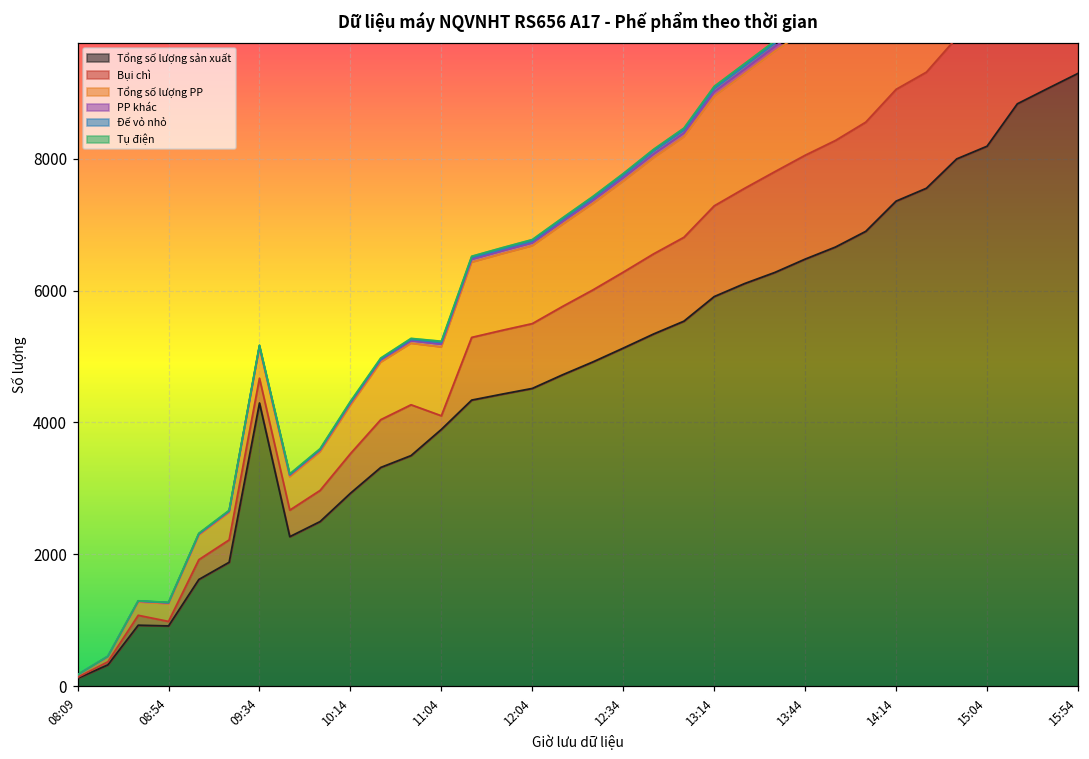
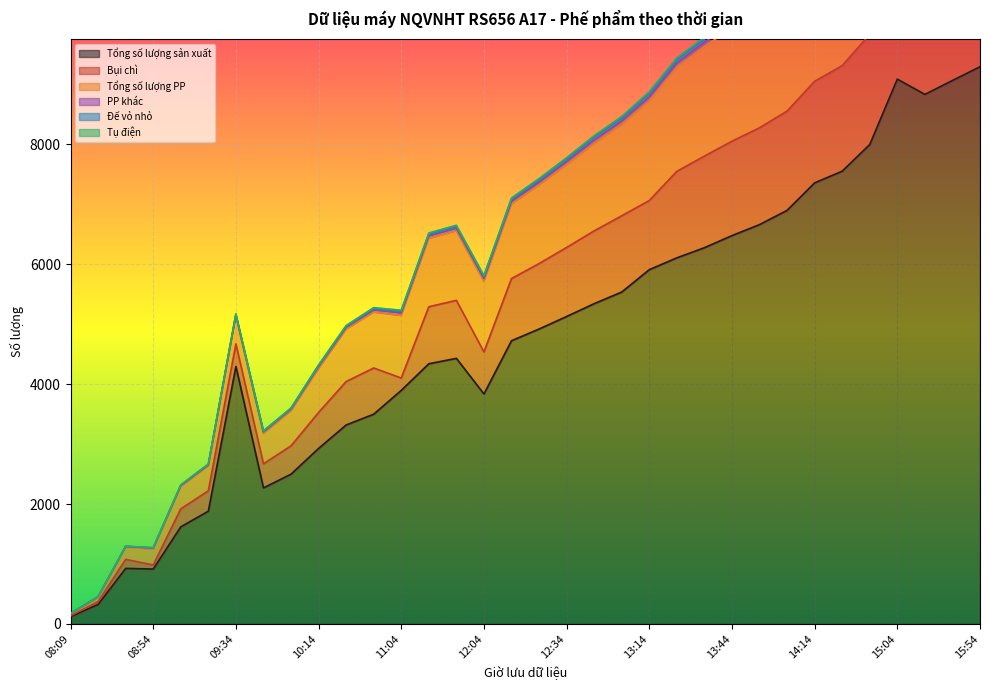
  {
    "Tổng số lượng sản xuất": {
      "08:54": 900,
      "09:34": 4300,
      "10:14": 2900,
      "11:04": 3900,
-     "12:04": 4500,
+     "12:04": 3800,
      "12:34": 5100,
      "13:14": 5900,
      "13:44": 6500,
      "14:14": 7400,
-     "15:04": 8200,
+     "15:04": 9100,
      "15:54": 9300
    },
    "Bụi chì": {
      "08:54": 100,
      "09:34": 400,
      "10:14": 600,
      "11:04": 200,
-     "12:04": 1000,
+     "12:04": 700,
      "12:34": 1200,
-     "13:14": 1400,
+     "13:14": 1200,
      "13:44": 1600,
      "14:14": 1700
    },
    "Tổng số lượng PP": {
      "12:04": 1200,
      "12:34": 1400,
      "13:14": 1700
    },
    "PP khác": {
      "13:14": 100
    }
  }
